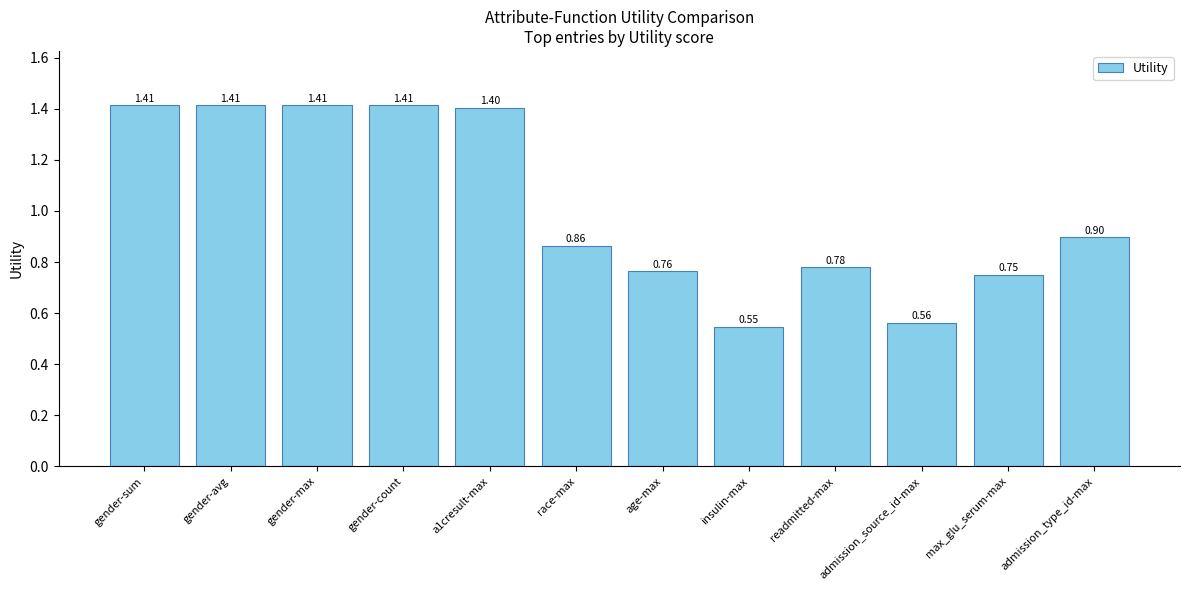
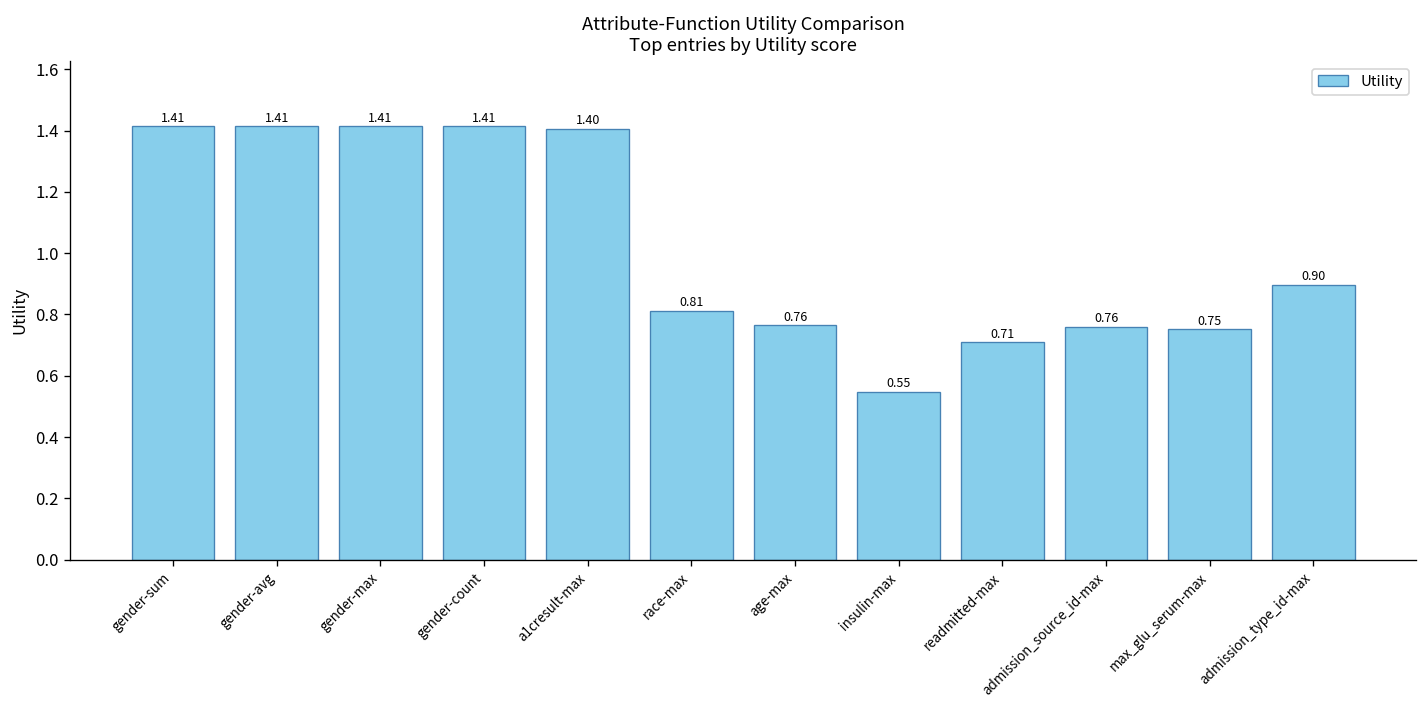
  {
    "gender-sum": 1.41,
    "gender-avg": 1.41,
    "gender-max": 1.41,
    "gender-count": 1.41,
    "a1cresult-max": 1.40,
-   "race-max": 0.86,
+   "race-max": 0.81,
    "age-max": 0.76,
    "insulin-max": 0.55,
-   "readmitted-max": 0.78,
-   "admission_source_id-max": 0.56,
+   "readmitted-max": 0.71,
+   "admission_source_id-max": 0.76,
    "max_glu_serum-max": 0.75,
    "admission_type_id-max": 0.90
  }
